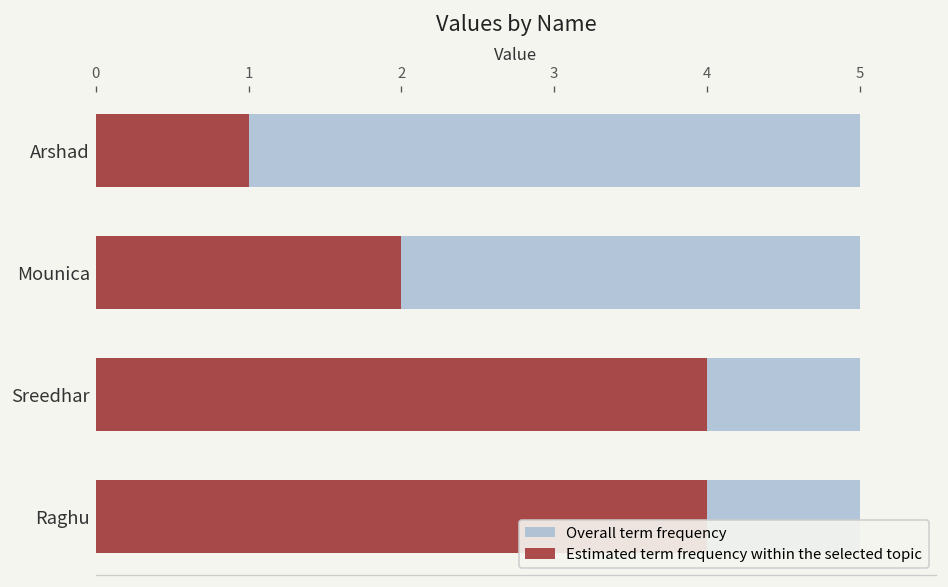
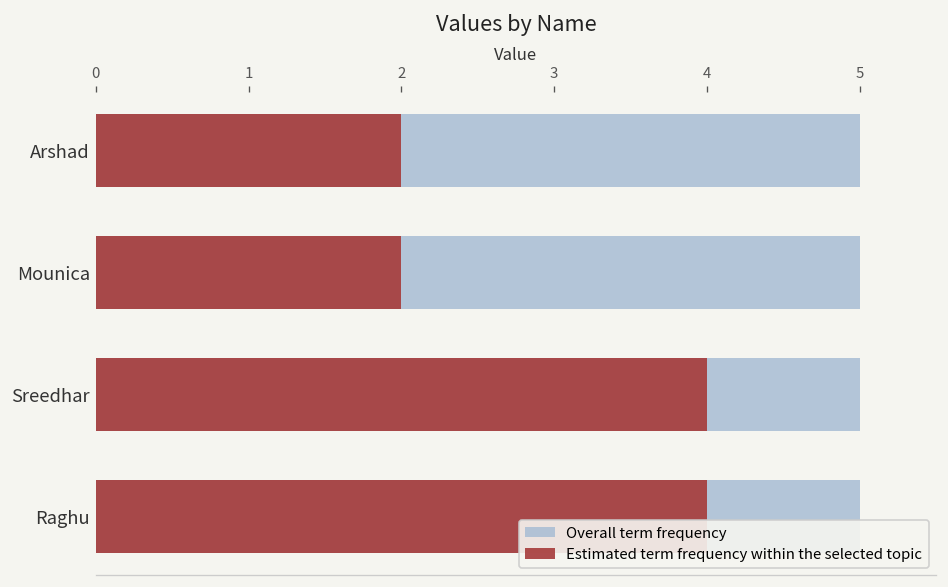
  {
    "Overall term frequency": {
      "Arshad": 5,
      "Mounica": 5,
      "Sreedhar": 5,
      "Raghu": 5
    },
    "Estimated term frequency within the selected topic": {
-     "Arshad": 1
+     "Arshad": 2
    }
  }
